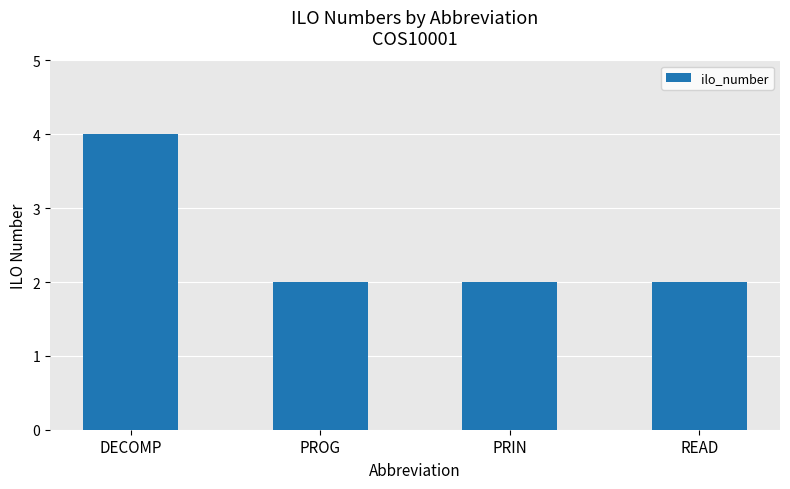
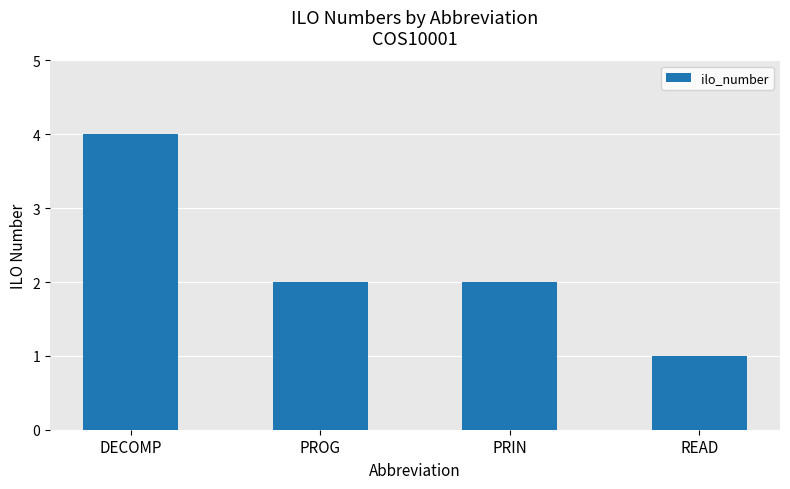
  {
    "DECOMP": 4,
    "PROG": 2,
    "PRIN": 2,
-   "READ": 2
+   "READ": 1
  }
